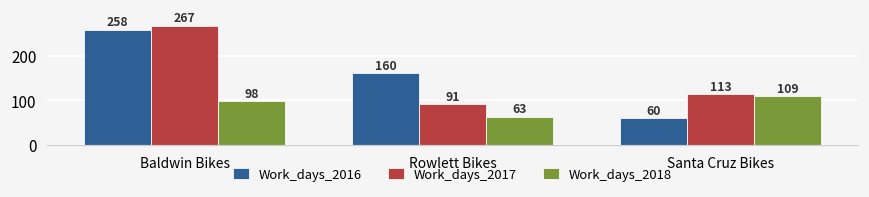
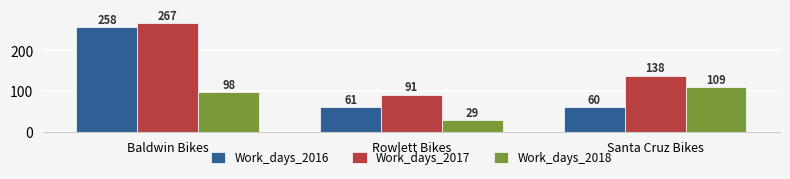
  {
    "Work_days_2016": {
      "Baldwin Bikes": 258,
-     "Rowlett Bikes": 160,
+     "Rowlett Bikes": 61,
      "Santa Cruz Bikes": 60
    },
    "Work_days_2017": {
      "Baldwin Bikes": 267,
      "Rowlett Bikes": 91,
-     "Santa Cruz Bikes": 113
+     "Santa Cruz Bikes": 138
    },
    "Work_days_2018": {
      "Baldwin Bikes": 98,
-     "Rowlett Bikes": 63,
+     "Rowlett Bikes": 29,
      "Santa Cruz Bikes": 109
    }
  }
